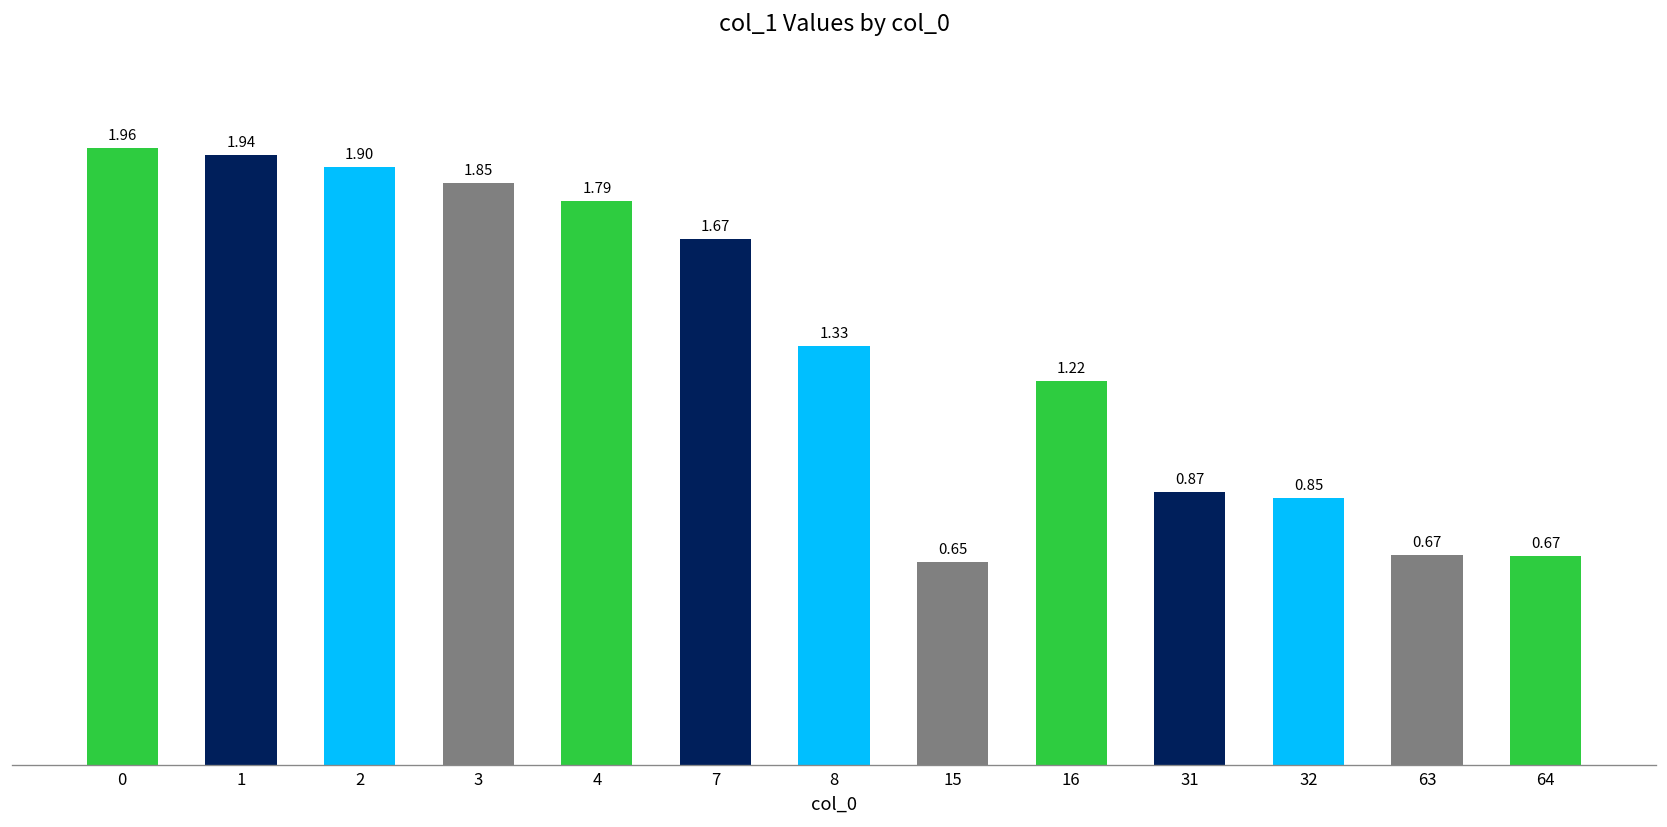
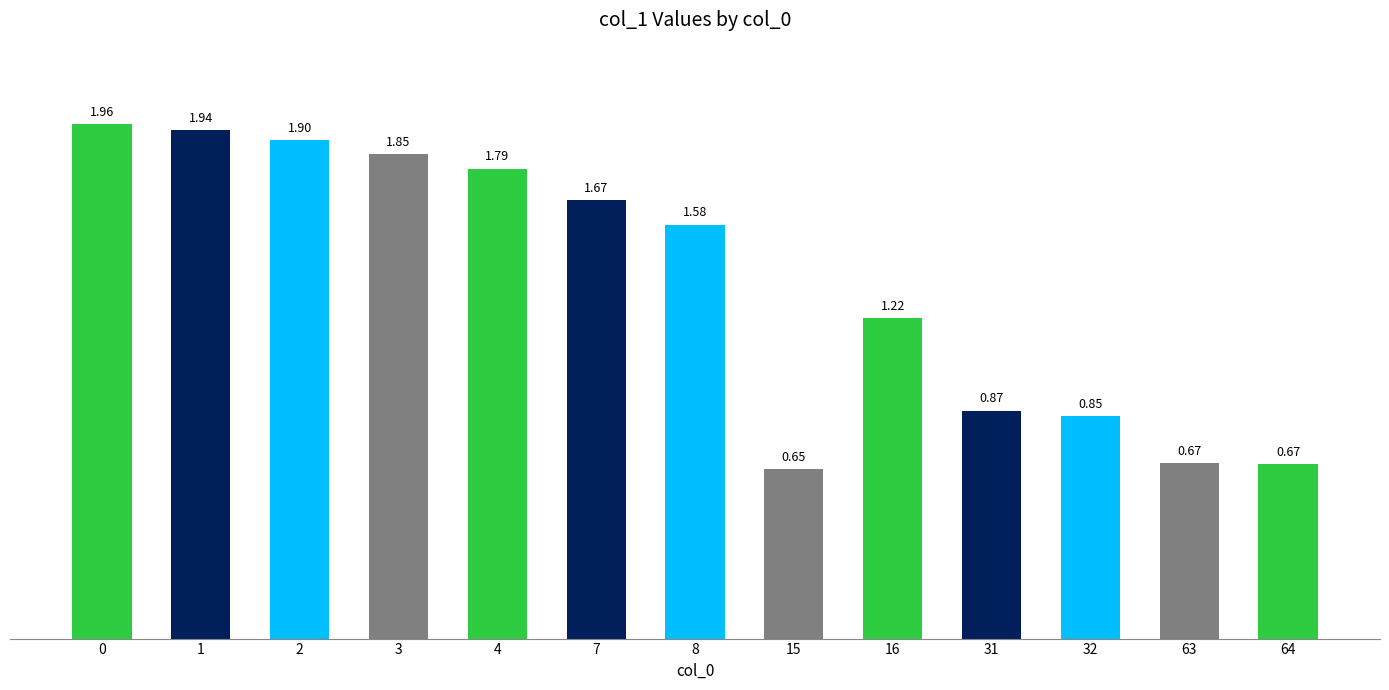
  {
    "0": 1.96,
    "1": 1.94,
    "2": 1.90,
    "3": 1.85,
    "4": 1.79,
    "7": 1.67,
-   "8": 1.33,
+   "8": 1.58,
    "15": 0.65,
    "16": 1.22,
    "31": 0.87,
    "32": 0.85,
    "63": 0.67,
    "64": 0.67
  }
